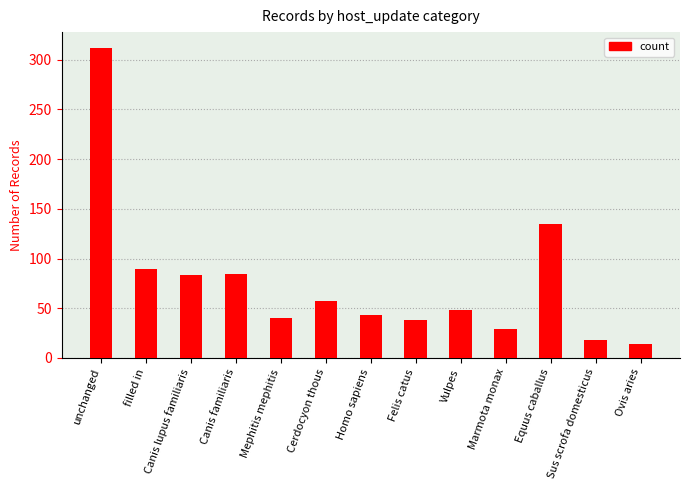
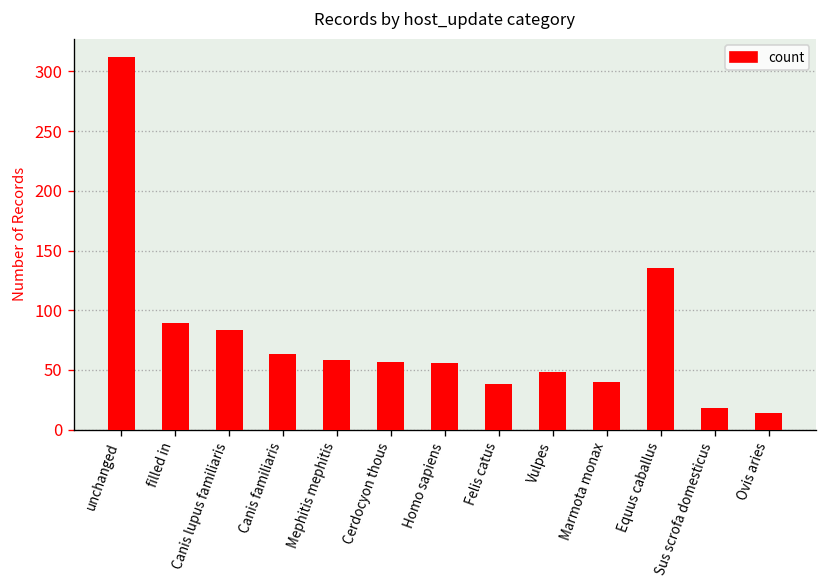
  {
    "unchanged": 310,
    "filled in": 90,
    "Canis lupus familiaris": 80,
-   "Canis familiaris": 80,
-   "Mephitis mephitis": 40,
+   "Canis familiaris": 60,
+   "Mephitis mephitis": 60,
    "Cerdocyon thous": 60,
-   "Homo sapiens": 40,
+   "Homo sapiens": 60,
    "Felis catus": 40,
    "Vulpes": 50,
-   "Marmota monax": 30,
+   "Marmota monax": 40,
    "Equus caballus": 140,
    "Sus scrofa domesticus": 20,
    "Ovis aries": 10
  }
